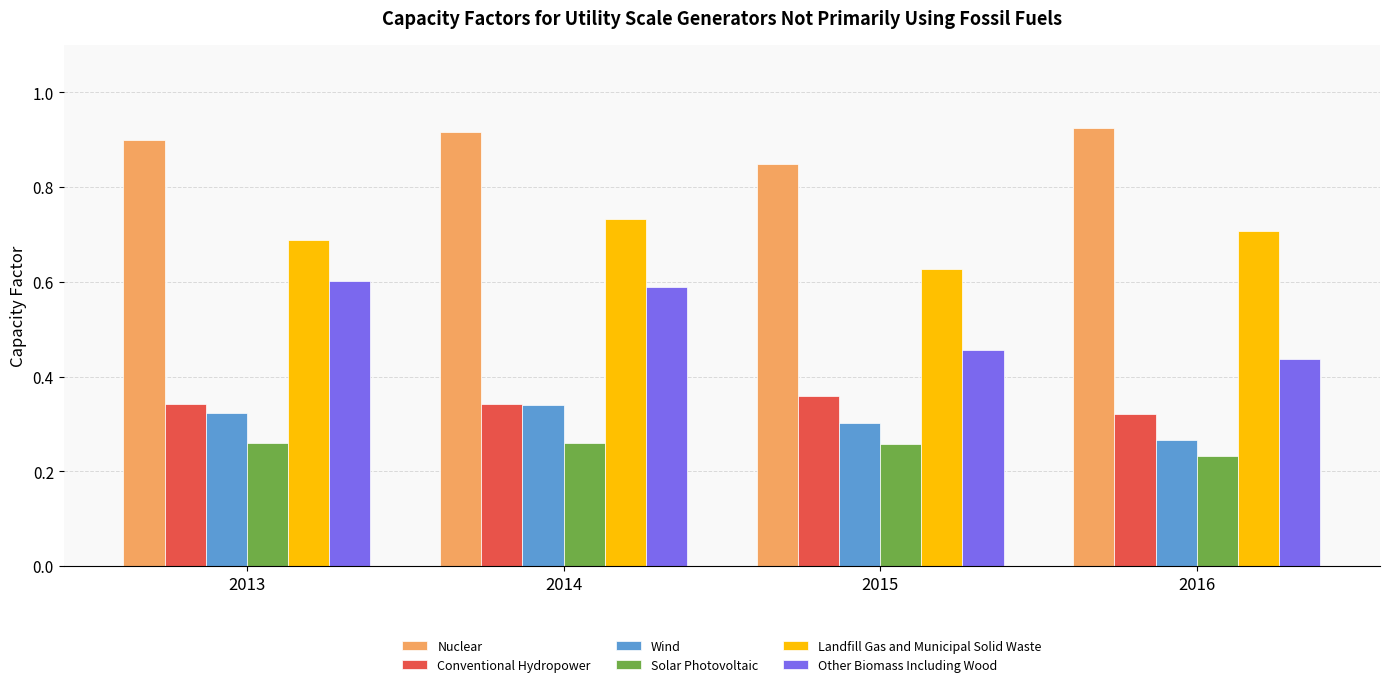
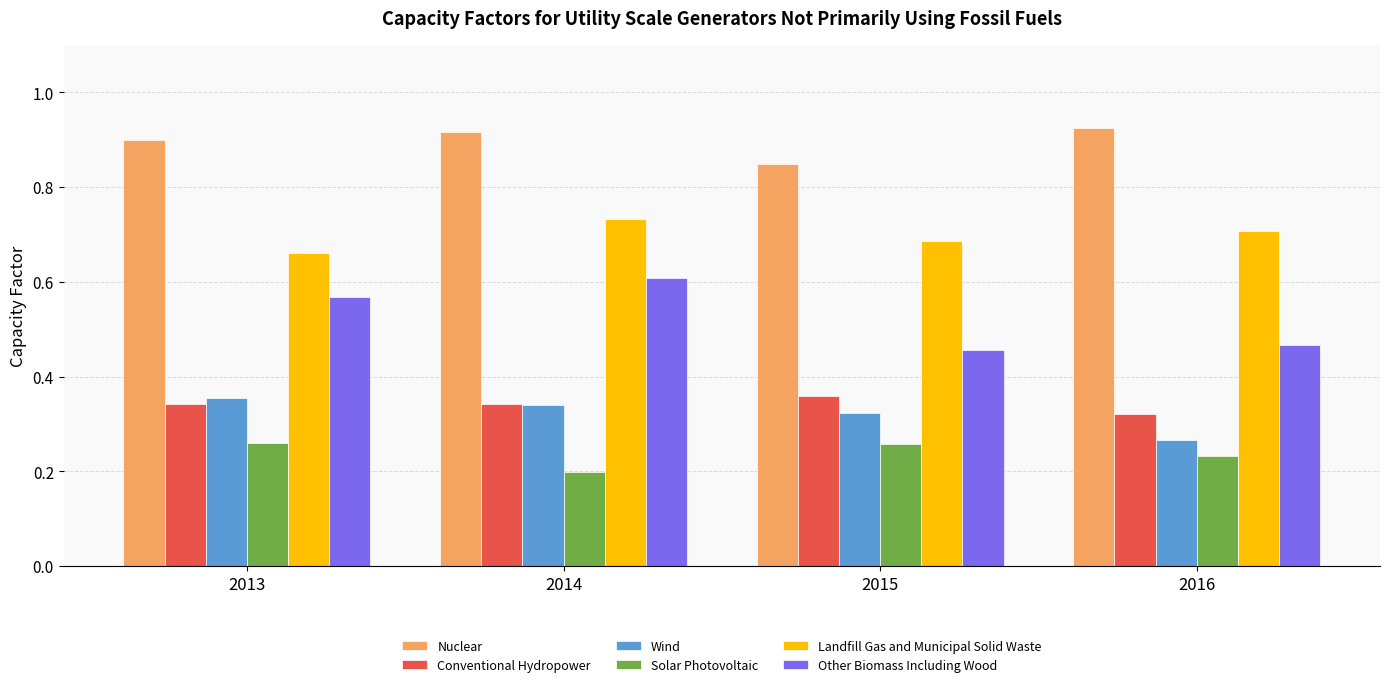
  {
    "Nuclear": {
      "2013": 0.90,
      "2014": 0.92,
      "2015": 0.85,
      "2016": 0.93
    },
    "Conventional Hydropower": {
      "2013": 0.34,
      "2014": 0.34,
      "2015": 0.36,
      "2016": 0.32
    },
    "Wind": {
-     "2013": 0.32,
+     "2013": 0.35,
      "2014": 0.34,
-     "2015": 0.30,
+     "2015": 0.32,
      "2016": 0.27
    },
    "Solar Photovoltaic": {
      "2013": 0.26,
-     "2014": 0.26,
+     "2014": 0.20,
      "2015": 0.26,
      "2016": 0.23
    },
    "Landfill Gas and Municipal Solid Waste": {
-     "2013": 0.69,
+     "2013": 0.66,
      "2014": 0.73,
-     "2015": 0.63,
+     "2015": 0.69,
      "2016": 0.71
    },
    "Other Biomass Including Wood": {
-     "2013": 0.60,
-     "2014": 0.59,
+     "2013": 0.57,
+     "2014": 0.61,
      "2015": 0.46,
-     "2016": 0.44
+     "2016": 0.47
    }
  }
